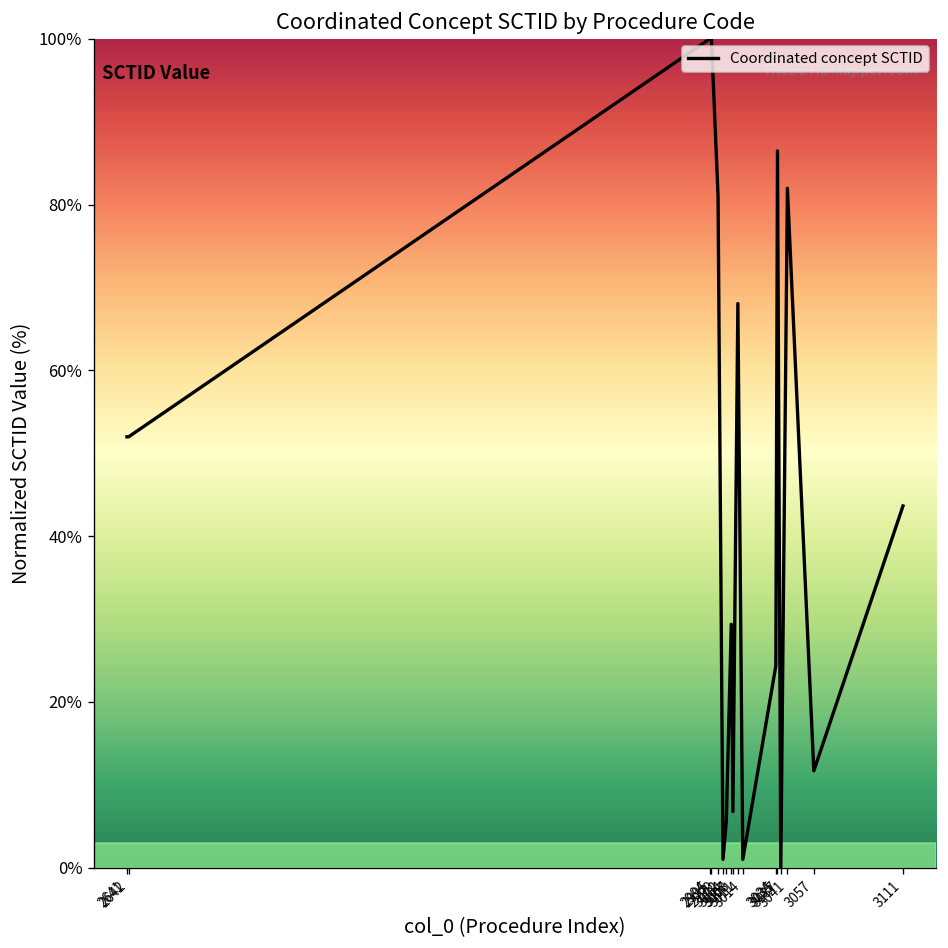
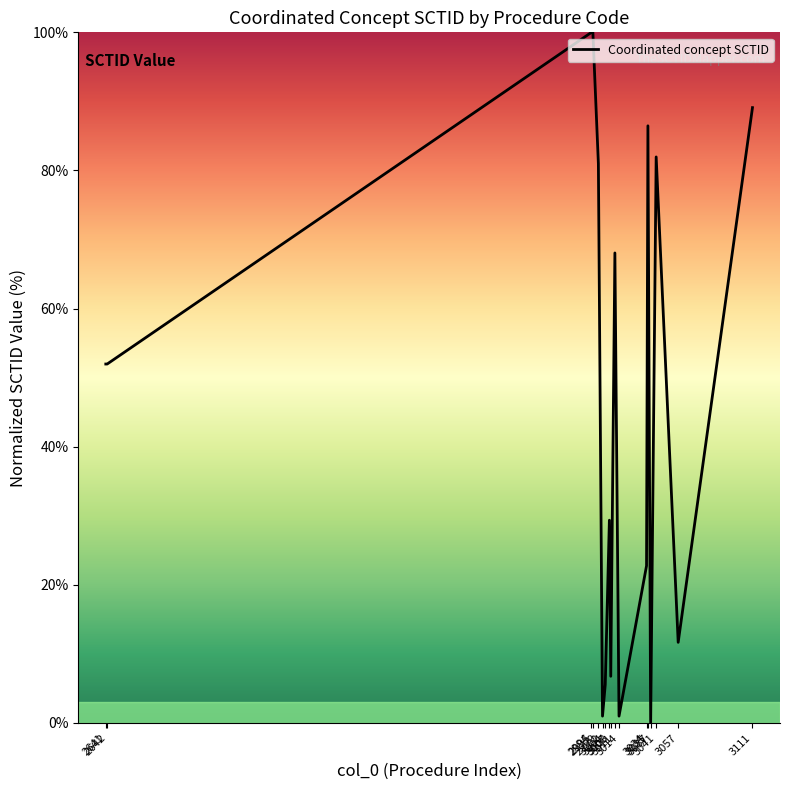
  {
    "2641": "52%",
    "2642": "52%",
    "2994": "100%",
    "2995": "100%",
    "2999": "81%",
    "3004": "6%",
    "3007": "29%",
    "3008": "7%",
    "3011": "68%",
-   "3034": "24%",
+   "3034": "23%",
    "3035": "86%",
    "3041": "82%",
    "3057": "12%",
-   "3111": "44%"
+   "3111": "89%"
  }
